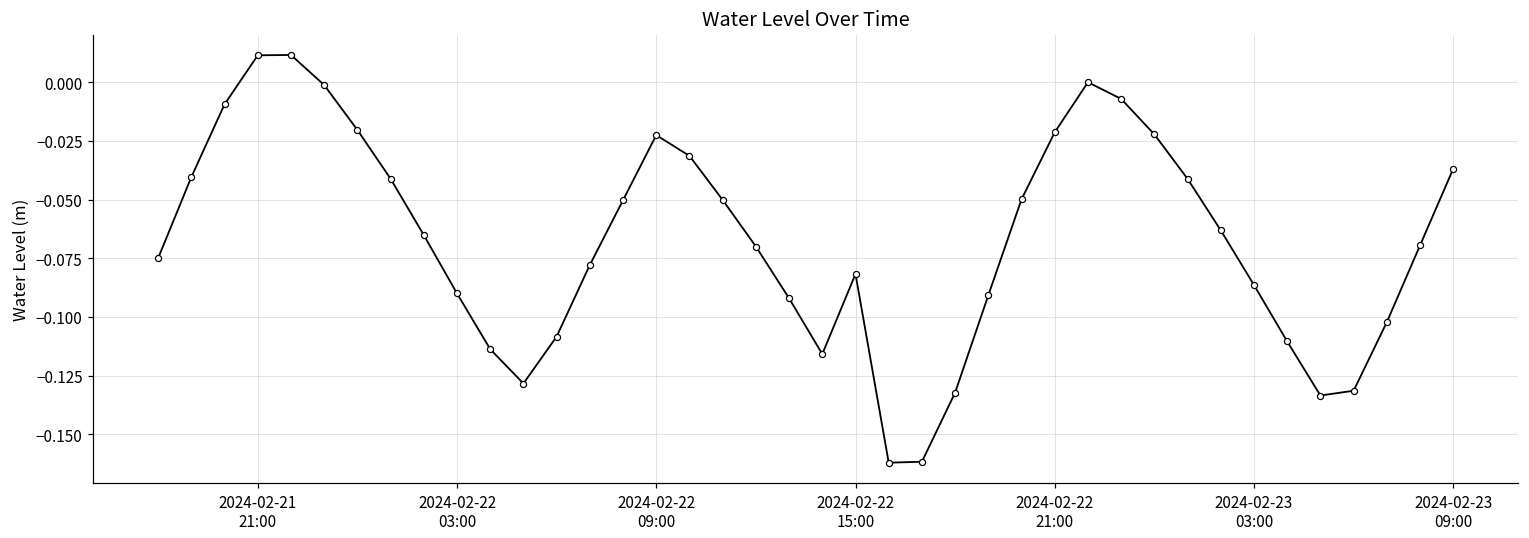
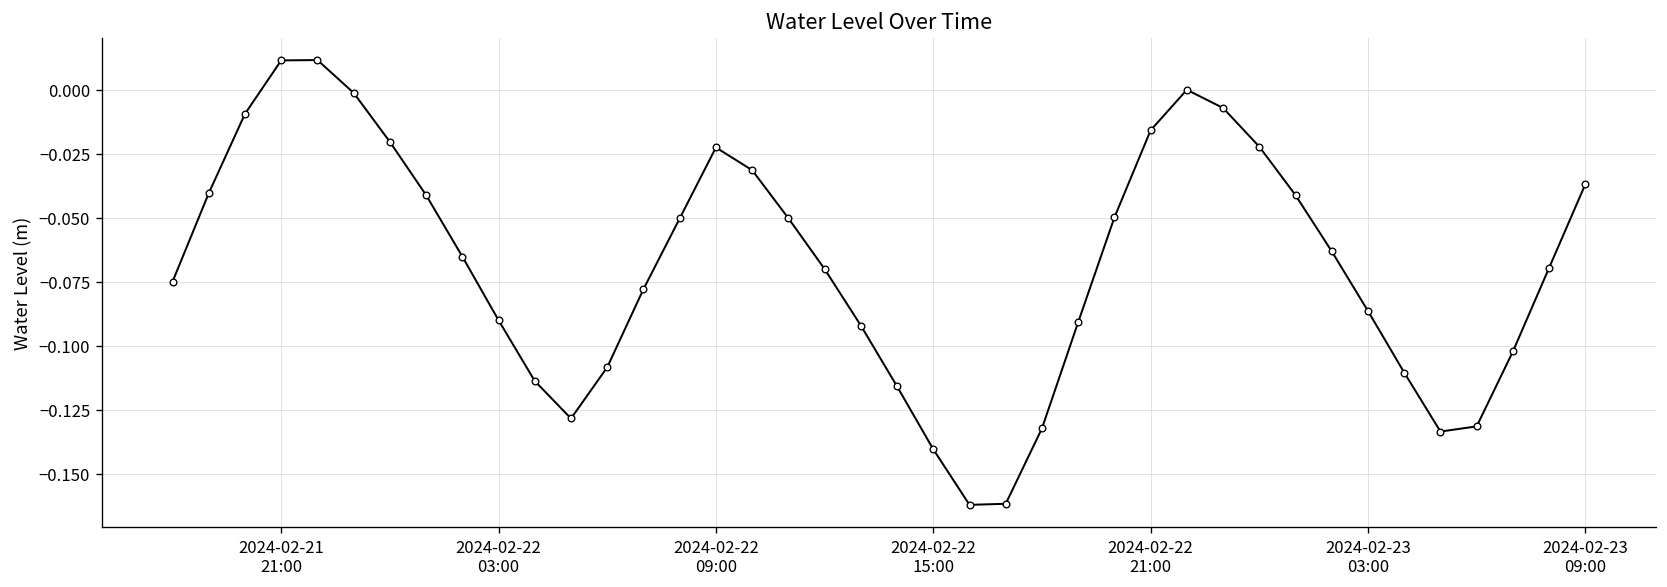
  {
    "2024-02-21 21:00": 0.011,
    "2024-02-22 03:00": -0.090,
    "2024-02-22 09:00": -0.023,
-   "2024-02-22 15:00": -0.082,
-   "2024-02-22 21:00": -0.021,
+   "2024-02-22 15:00": -0.140,
+   "2024-02-22 21:00": -0.016,
    "2024-02-23 03:00": -0.086,
    "2024-02-23 09:00": -0.037
  }
